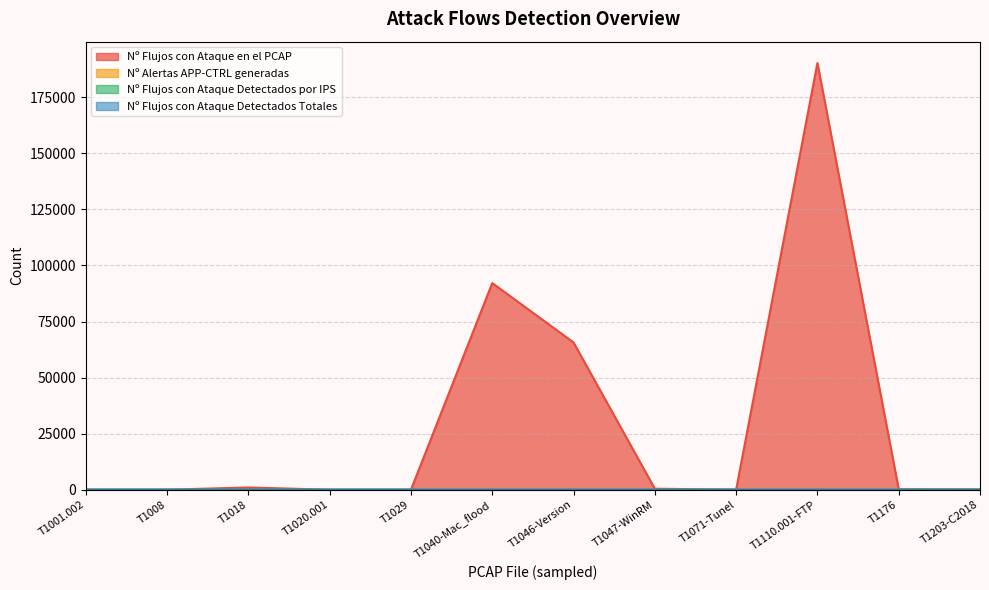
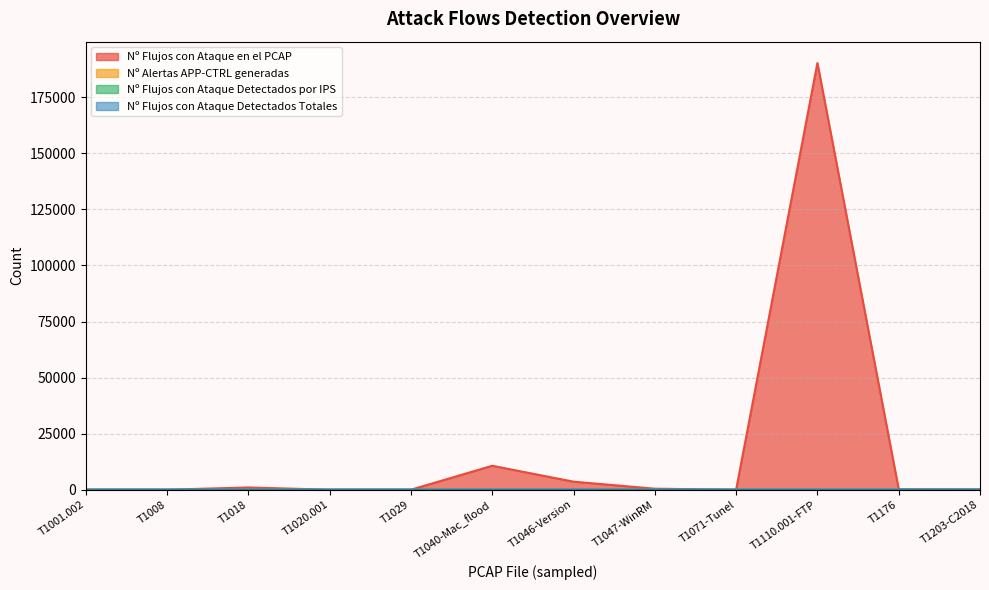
  {
    "Nº Flujos con Ataque en el PCAP": {
-     "T1040-Mac_flood": 92000,
-     "T1046-Version": 66000,
+     "T1040-Mac_flood": 11000,
+     "T1046-Version": 4000,
      "T1110.001-FTP": 190000
    },
    "Nº Flujos con Ataque Detectados Totales": {
      "T1040-Mac_flood": 0,
      "T1046-Version": 0,
      "T1110.001-FTP": 0
    }
  }
